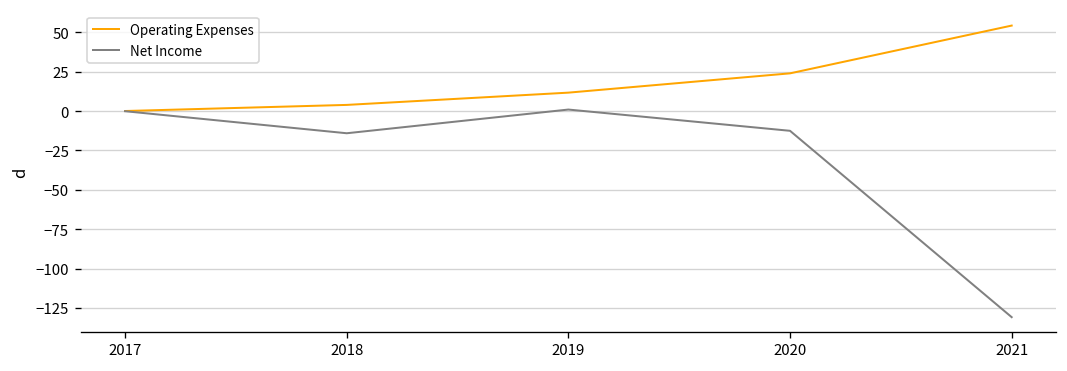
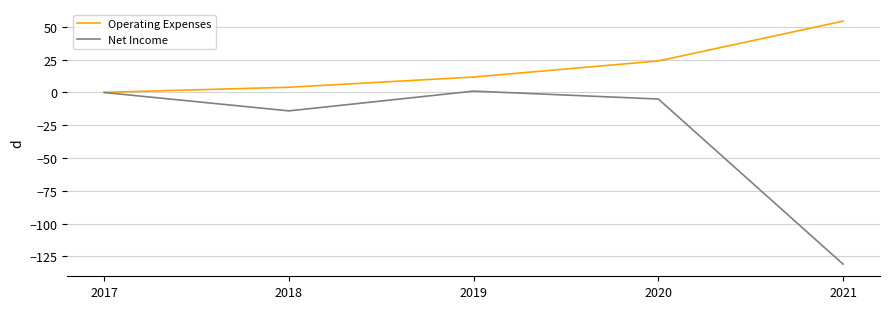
  {
    "Operating Expenses": {
      "2018": 4,
      "2019": 12,
      "2020": 24,
      "2021": 54
    },
    "Net Income": {
      "2018": -14,
      "2019": 1,
-     "2020": -13,
+     "2020": -5,
      "2021": -131
    }
  }
